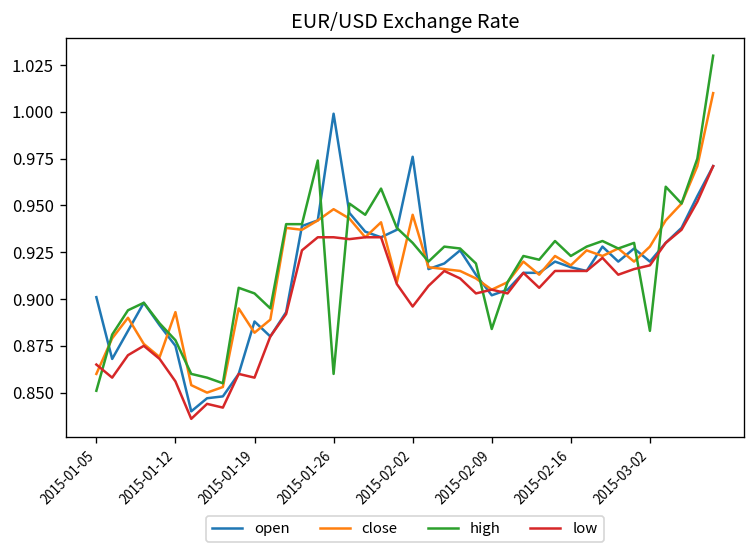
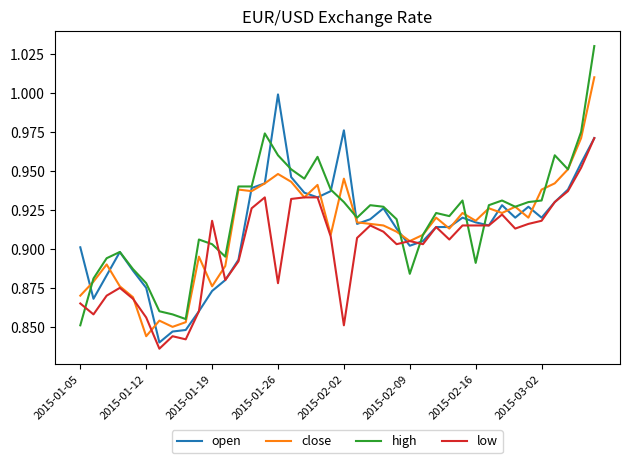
  {
    "open": {
      "2015-01-05": 0.901,
      "2015-01-12": 0.875,
-     "2015-01-19": 0.888,
+     "2015-01-19": 0.873,
      "2015-01-26": 0.999,
      "2015-02-02": 0.976,
      "2015-02-09": 0.902,
      "2015-03-02": 0.920
    },
    "close": {
-     "2015-01-05": 0.86,
-     "2015-01-12": 0.893,
-     "2015-01-19": 0.882,
+     "2015-01-05": 0.87,
+     "2015-01-12": 0.844,
+     "2015-01-19": 0.876,
      "2015-01-26": 0.948,
      "2015-02-02": 0.945,
-     "2015-03-02": 0.928
+     "2015-03-02": 0.938
    },
    "high": {
      "2015-01-05": 0.851,
      "2015-01-12": 0.878,
      "2015-01-19": 0.903,
-     "2015-01-26": 0.86,
+     "2015-01-26": 0.96,
      "2015-02-02": 0.930,
      "2015-02-09": 0.884,
-     "2015-02-16": 0.923,
-     "2015-03-02": 0.883
+     "2015-02-16": 0.891,
+     "2015-03-02": 0.931
    },
    "low": {
      "2015-01-05": 0.865,
      "2015-01-12": 0.856,
-     "2015-01-19": 0.858,
-     "2015-01-26": 0.933,
-     "2015-02-02": 0.896,
+     "2015-01-19": 0.918,
+     "2015-01-26": 0.878,
+     "2015-02-02": 0.851,
      "2015-02-16": 0.915,
      "2015-03-02": 0.918
    }
  }
